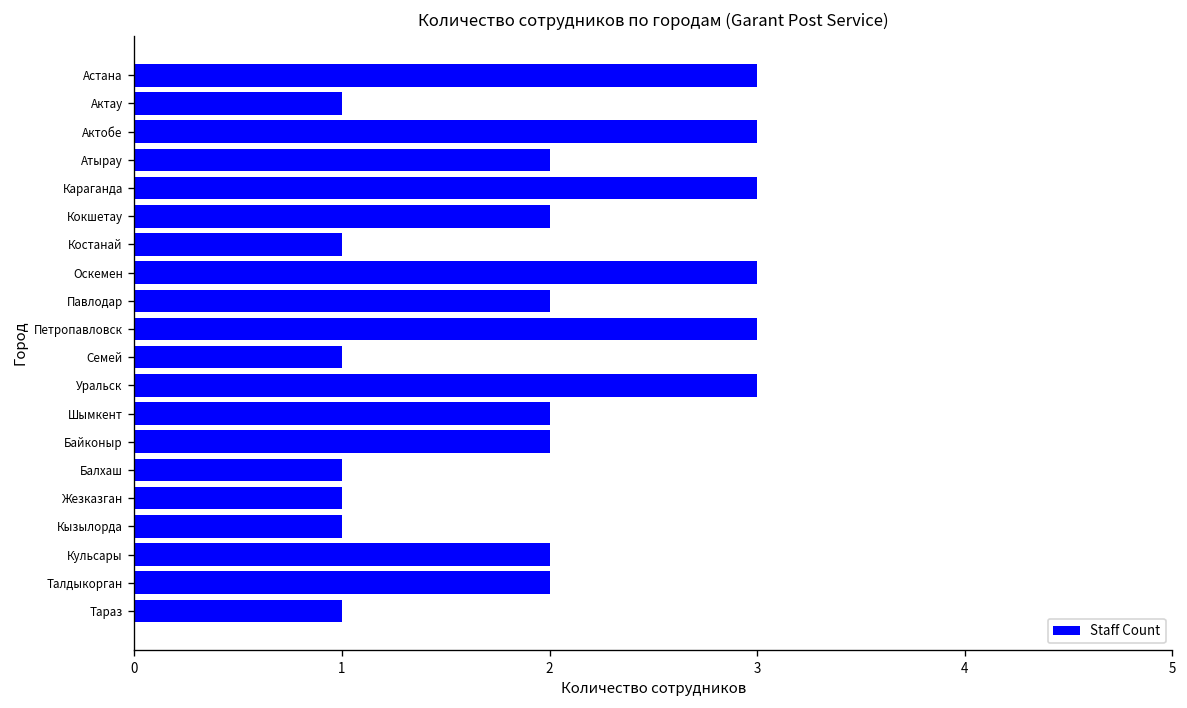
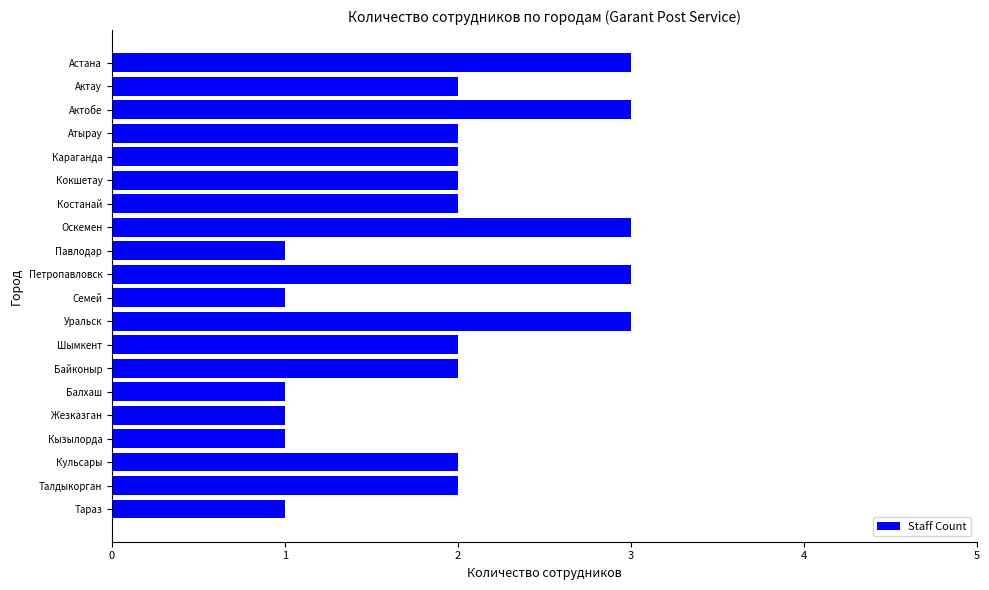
  {
    "Астана": 3,
-   "Актау": 1,
+   "Актау": 2,
    "Актобе": 3,
    "Атырау": 2,
-   "Караганда": 3,
+   "Караганда": 2,
    "Кокшетау": 2,
-   "Костанай": 1,
+   "Костанай": 2,
    "Оскемен": 3,
-   "Павлодар": 2,
+   "Павлодар": 1,
    "Петропавловск": 3,
    "Семей": 1,
    "Уральск": 3,
    "Шымкент": 2,
    "Байконыр": 2,
    "Балхаш": 1,
    "Жезказган": 1,
    "Кызылорда": 1,
    "Кульсары": 2,
    "Талдыкорган": 2,
    "Тараз": 1
  }
